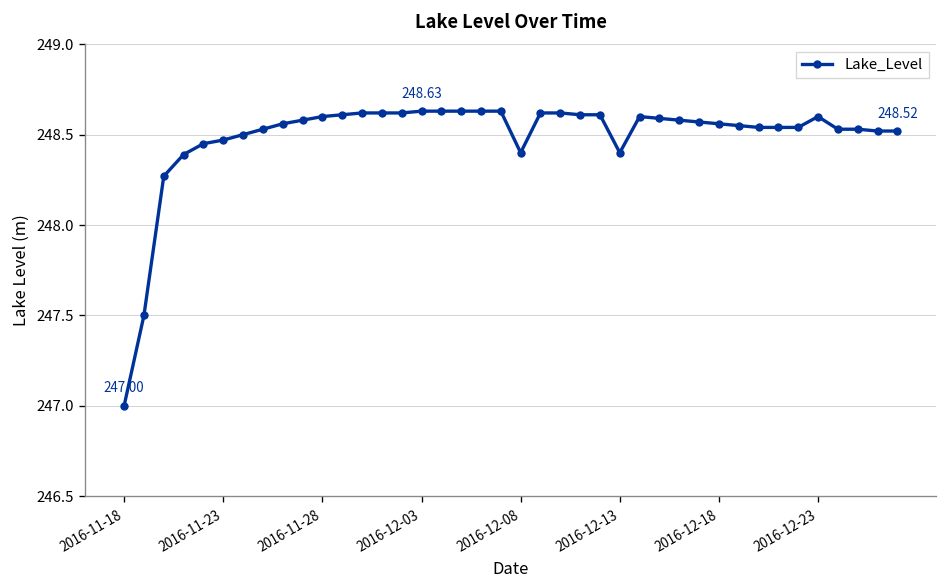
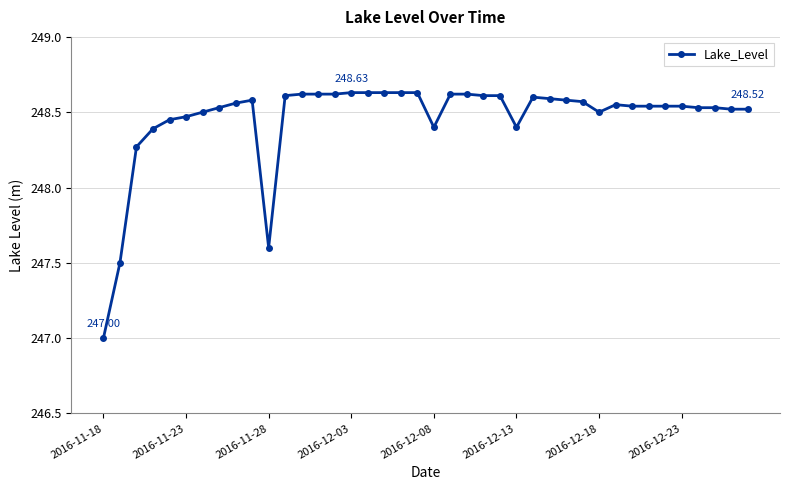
  {
    "2016-11-23": 248.47,
-   "2016-11-28": 248.6,
+   "2016-11-28": 247.6,
    "2016-12-08": 248.40,
    "2016-12-13": 248.40,
-   "2016-12-18": 248.56,
-   "2016-12-23": 248.60
+   "2016-12-18": 248.50,
+   "2016-12-23": 248.54
  }
